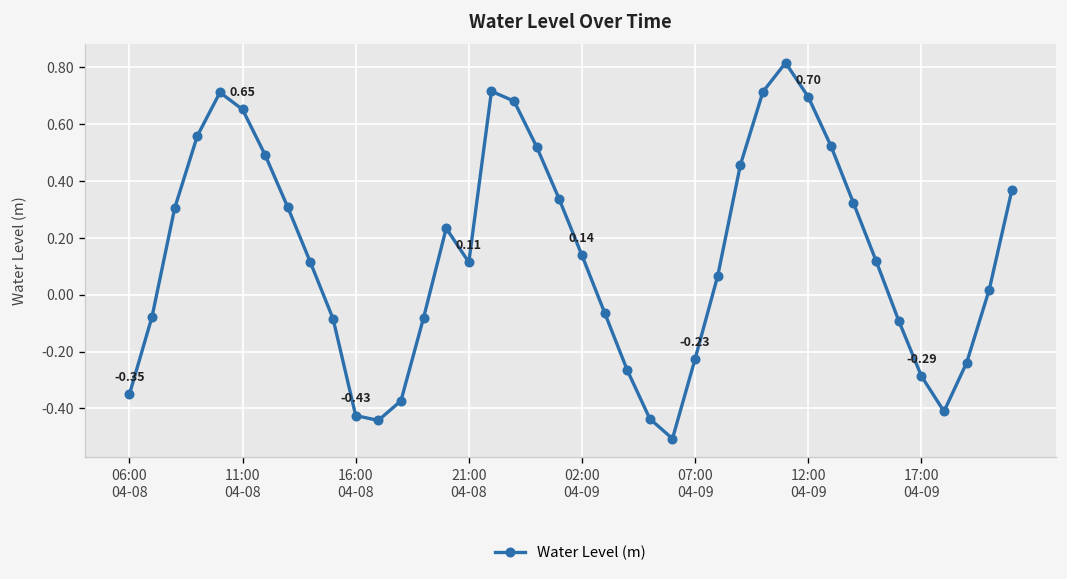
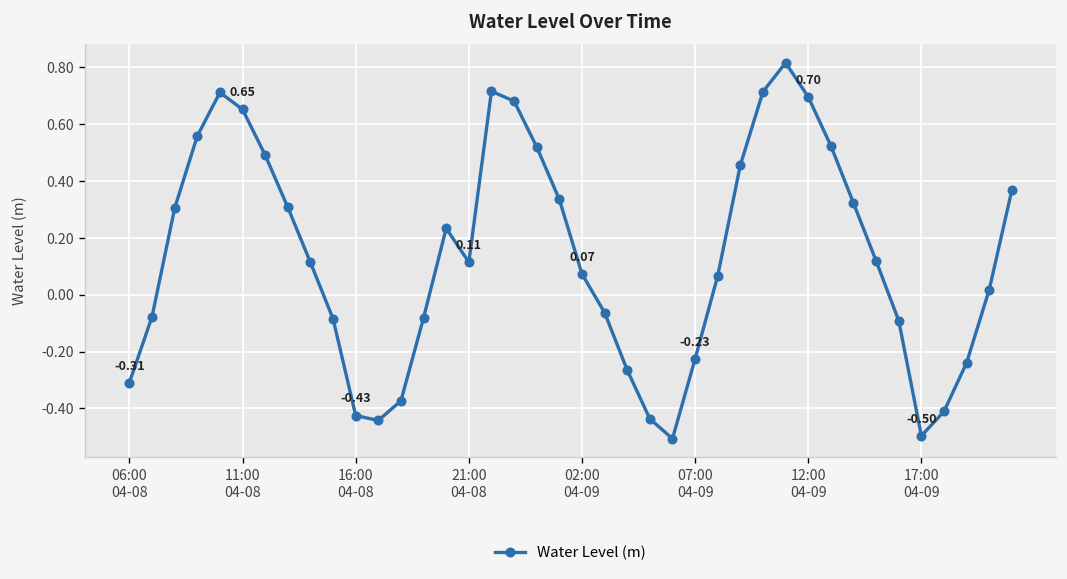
  {
-   "06:00 04-08": -0.35,
+   "06:00 04-08": -0.31,
    "11:00 04-08": 0.65,
    "16:00 04-08": -0.43,
    "21:00 04-08": 0.11,
-   "02:00 04-09": 0.14,
+   "02:00 04-09": 0.07,
    "07:00 04-09": -0.23,
    "12:00 04-09": 0.70,
-   "17:00 04-09": -0.29
+   "17:00 04-09": -0.50
  }
